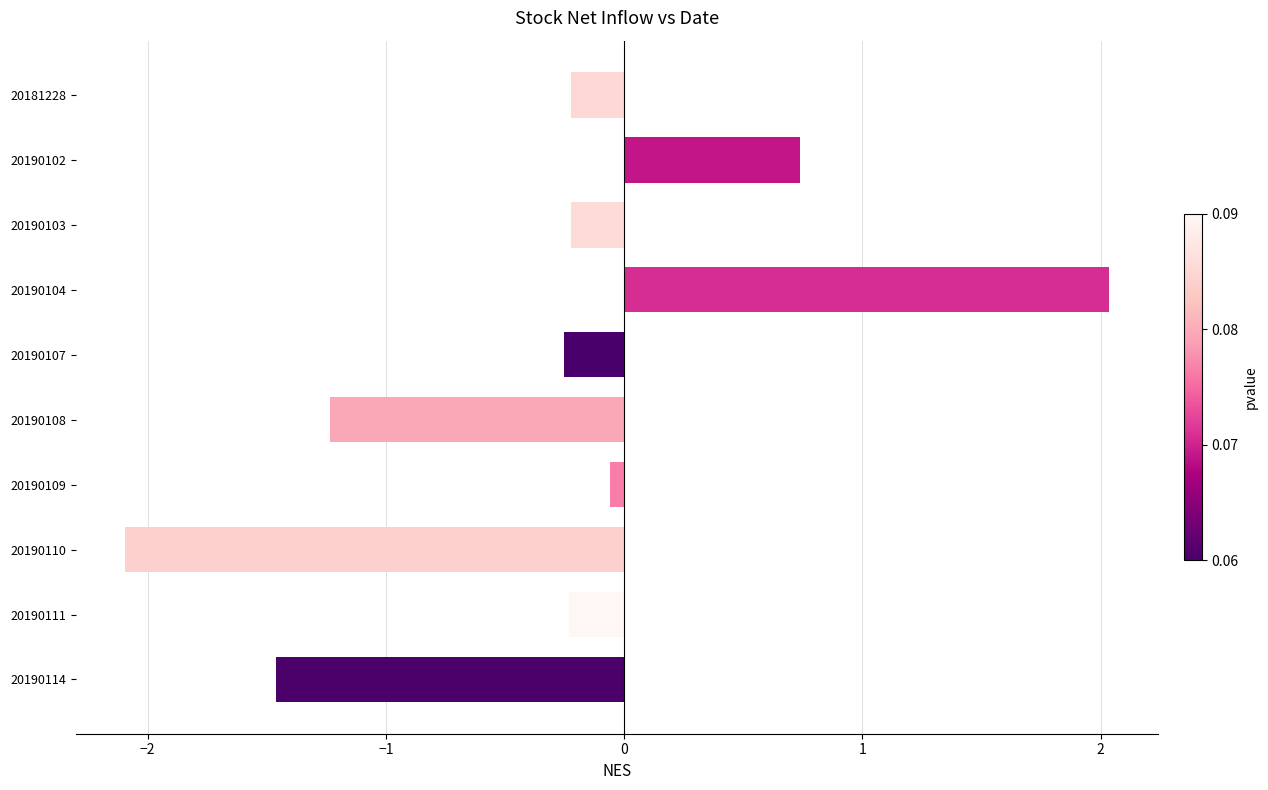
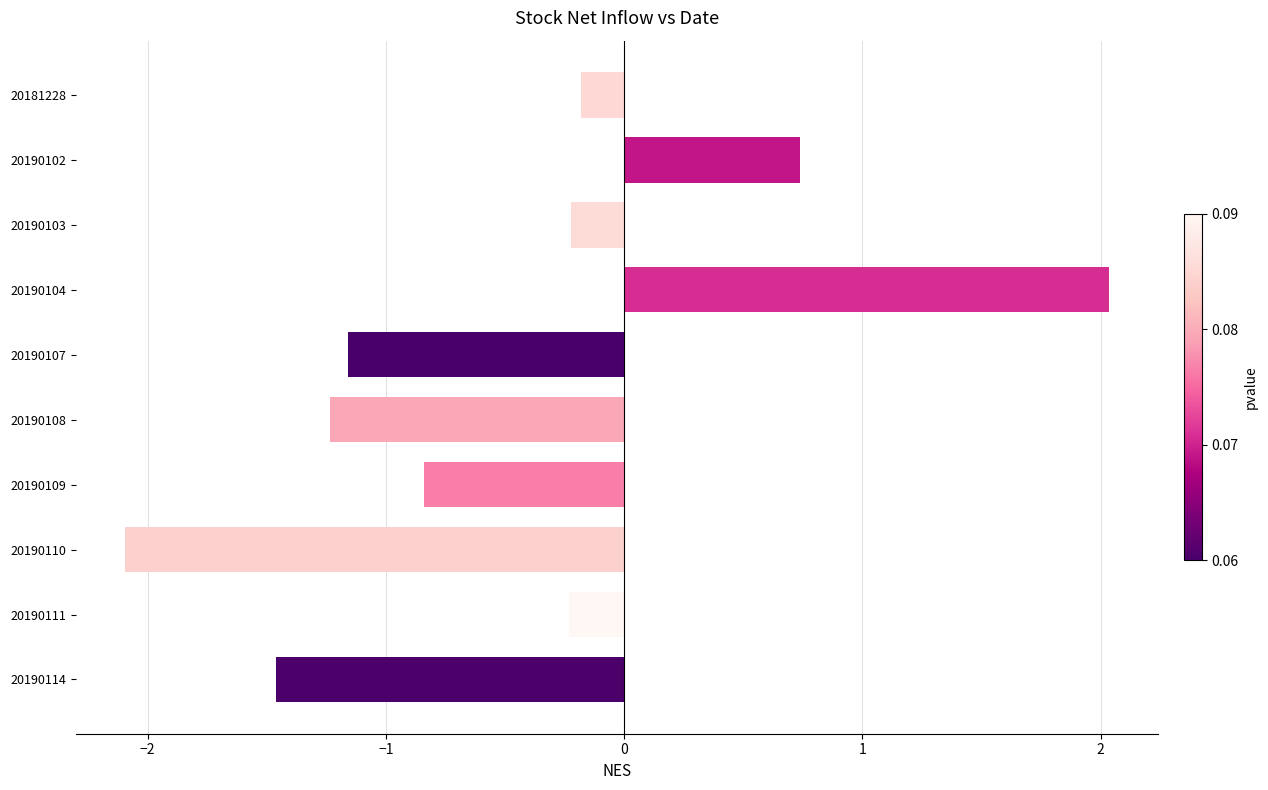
  {
-   "20181228": -0.22,
+   "20181228": -0.18,
    "20190102": 0.74,
    "20190103": -0.22,
    "20190104": 2.04,
-   "20190107": -0.25,
+   "20190107": -1.16,
    "20190108": -1.24,
-   "20190109": -0.06,
+   "20190109": -0.84,
    "20190110": -2.09,
    "20190111": -0.23,
    "20190114": -1.46
  }
